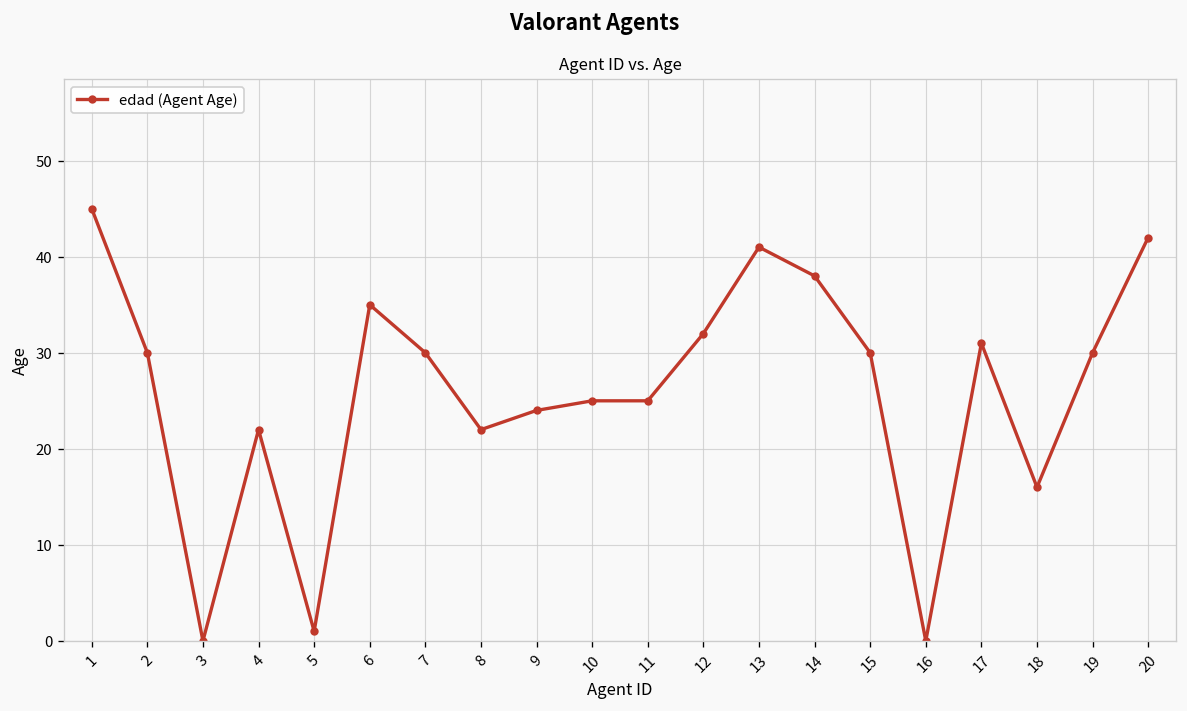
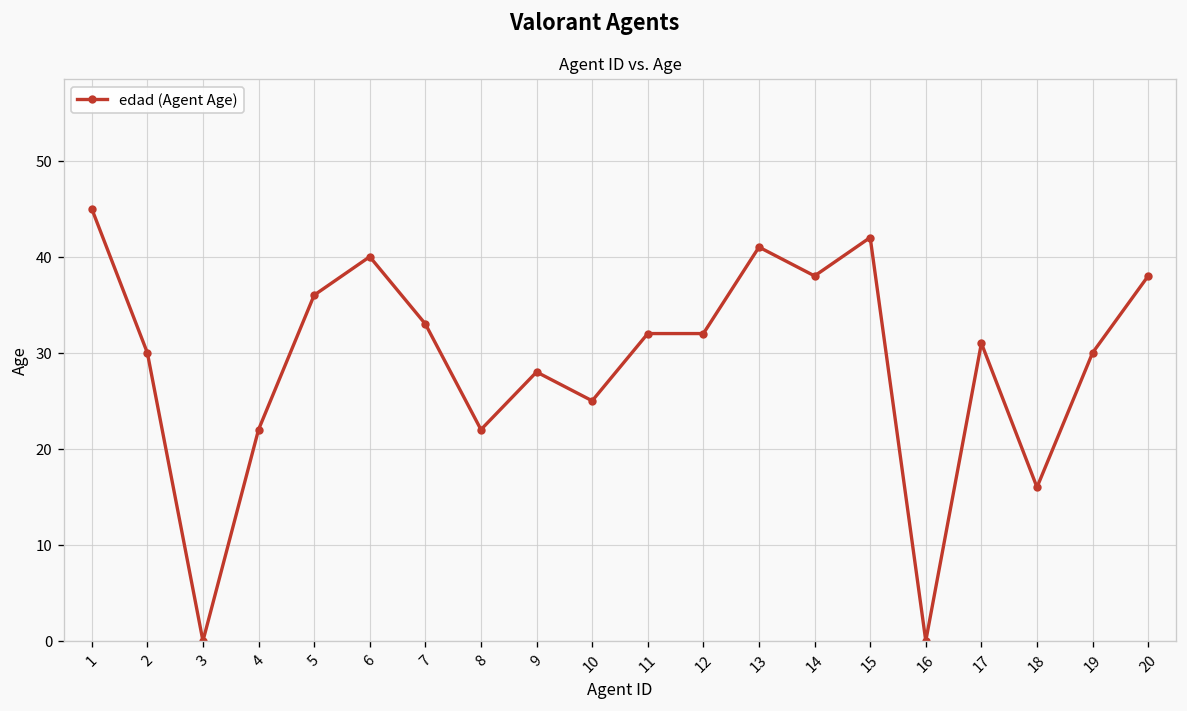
  {
    "1": 45,
    "2": 30,
    "3": 0,
    "4": 22,
-   "5": 1,
-   "6": 35,
-   "7": 30,
+   "5": 36,
+   "6": 40,
+   "7": 33,
    "8": 22,
-   "9": 24,
+   "9": 28,
    "10": 25,
-   "11": 25,
+   "11": 32,
    "12": 32,
    "13": 41,
    "14": 38,
-   "15": 30,
+   "15": 42,
    "16": 0,
    "17": 31,
    "18": 16,
    "19": 30,
-   "20": 42
+   "20": 38
  }
